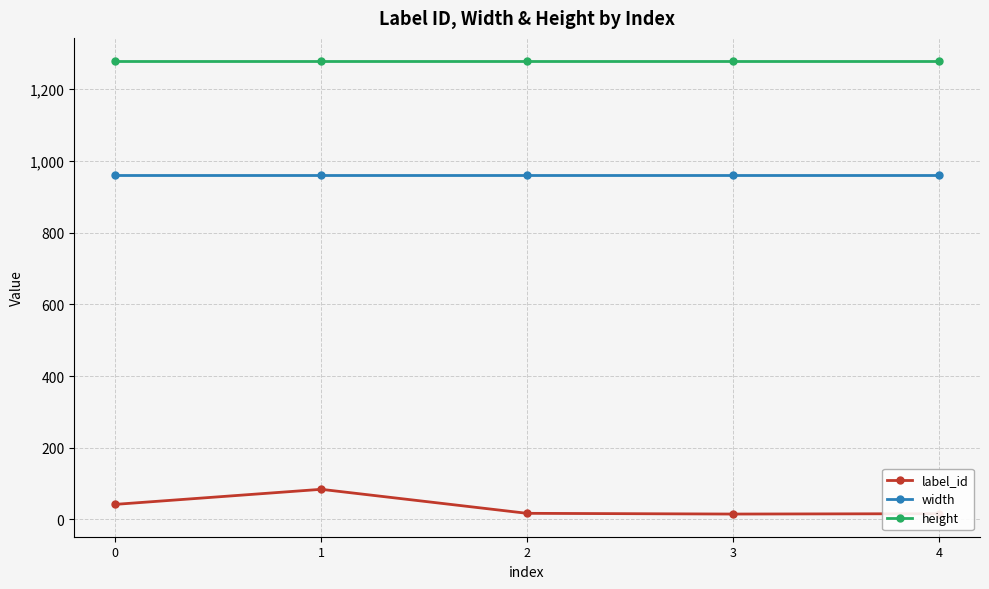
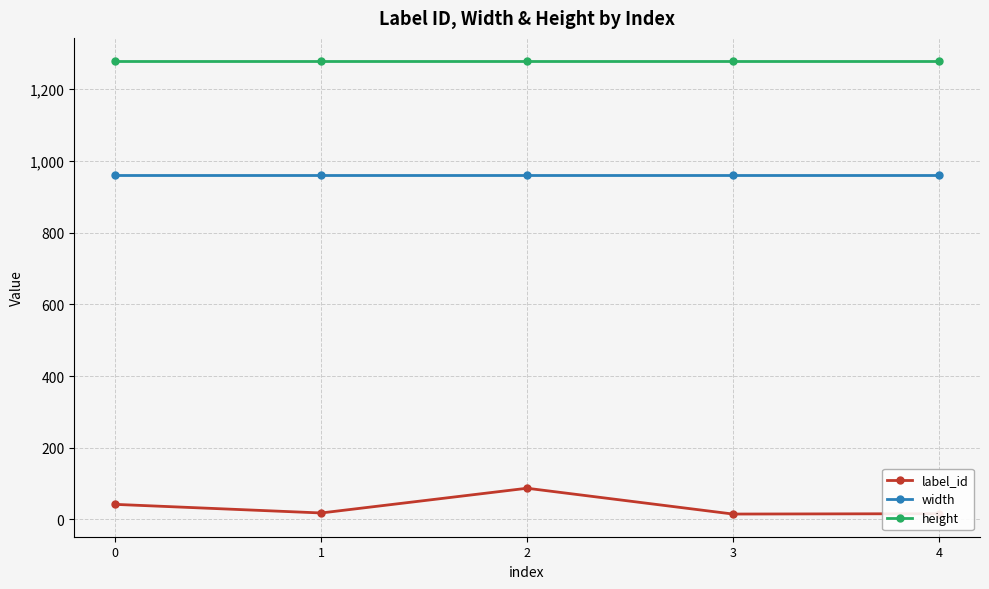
  {
    "label_id": {
      "0": "40",
-     "1": "80",
-     "2": "20",
+     "1": "20",
+     "2": "90",
      "3": "20"
    },
    "width": {
      "0": "960",
      "1": "960",
      "2": "960",
      "3": "960",
      "4": "960"
    },
    "height": {
      "0": "1,280",
      "1": "1,280",
      "2": "1,280",
      "3": "1,280",
      "4": "1,280"
    }
  }
